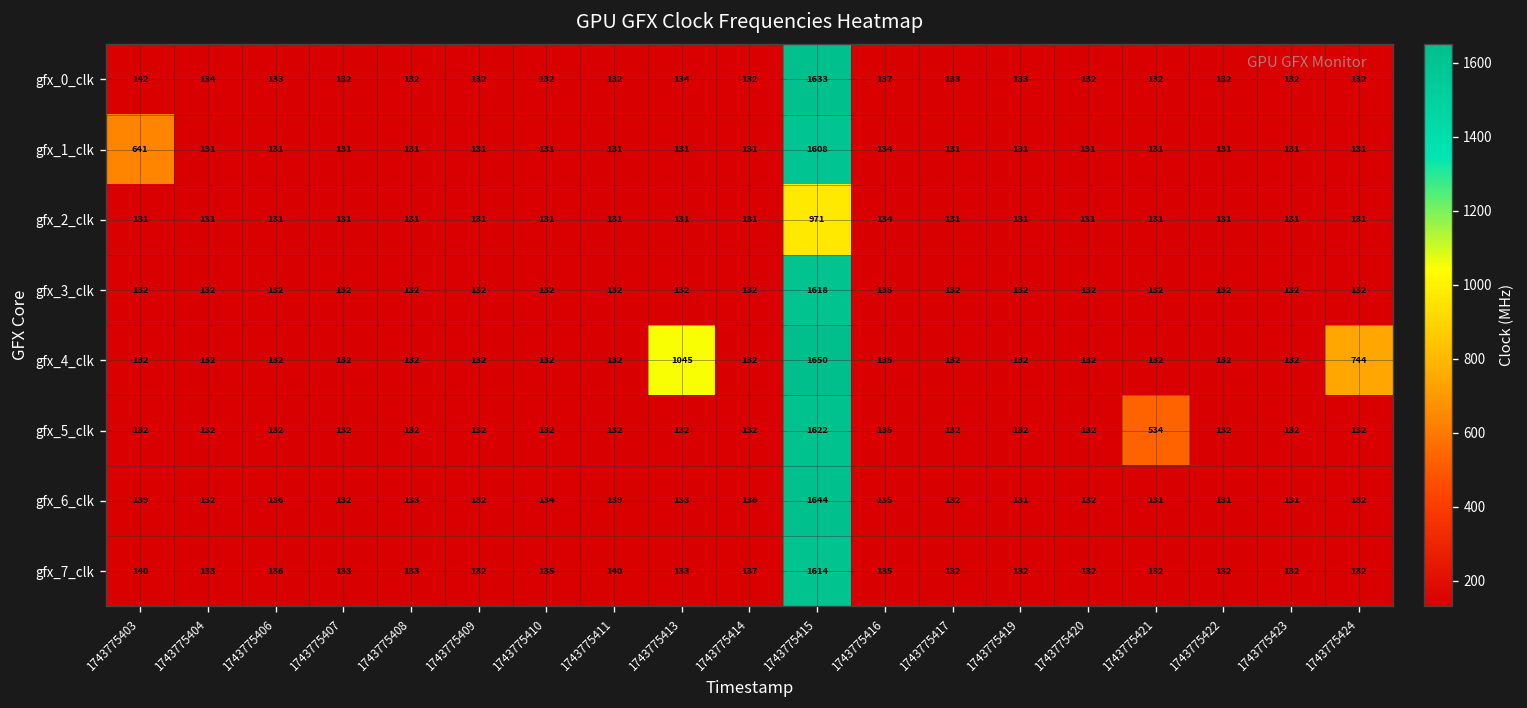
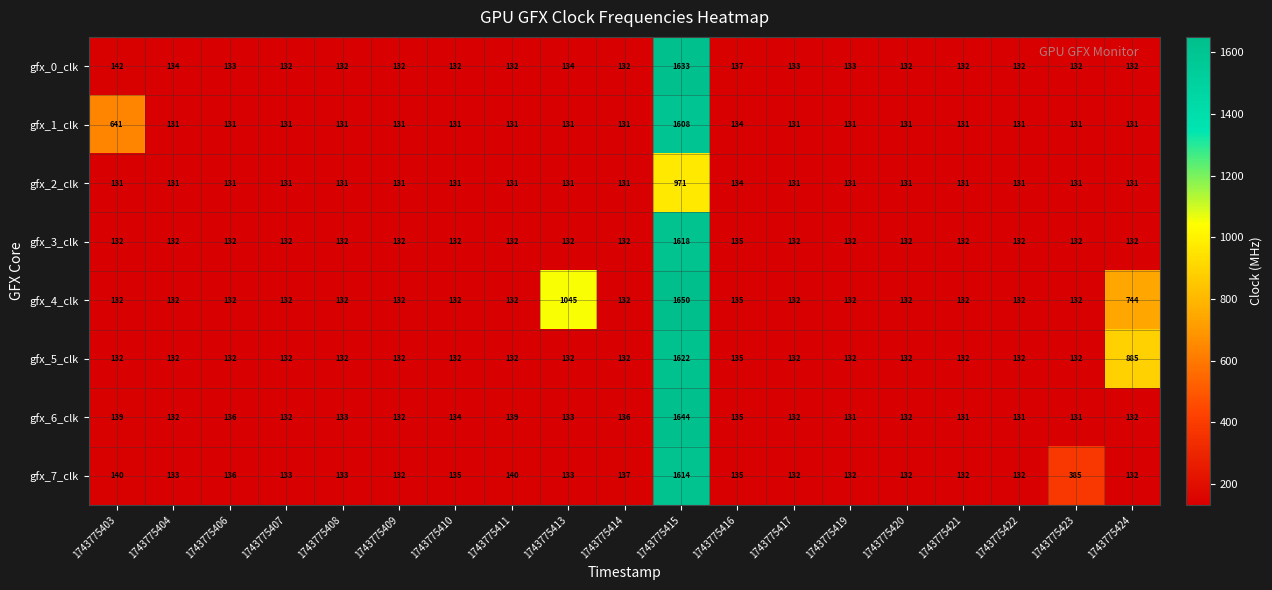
  {
    "gfx_0_clk": {
      "1743775403": 142,
      "1743775404": 134,
      "1743775406": 133,
      "1743775407": 132,
      "1743775408": 132,
      "1743775409": 132,
      "1743775410": 132,
      "1743775411": 132,
      "1743775413": 134,
      "1743775414": 132,
      "1743775415": 1633,
      "1743775416": 137,
      "1743775417": 133,
      "1743775419": 133,
      "1743775420": 132,
      "1743775421": 132,
      "1743775422": 132,
      "1743775424": 132
    },
    "gfx_1_clk": {
      "1743775403": 641,
      "1743775404": 131,
      "1743775406": 131,
      "1743775407": 131,
      "1743775408": 131,
      "1743775409": 131,
      "1743775410": 131,
      "1743775411": 131,
      "1743775413": 131,
      "1743775414": 131,
      "1743775415": 1608,
      "1743775416": 134,
      "1743775417": 131,
      "1743775419": 131,
      "1743775420": 131,
      "1743775421": 131,
      "1743775422": 131,
      "1743775423": 131,
      "1743775424": 131
    },
    "gfx_2_clk": {
      "1743775403": 131,
      "1743775404": 131,
      "1743775406": 131,
      "1743775407": 131,
      "1743775408": 131,
      "1743775409": 131,
      "1743775410": 131,
      "1743775411": 131,
      "1743775413": 131,
      "1743775414": 131,
      "1743775415": 971,
      "1743775416": 134,
      "1743775417": 131,
      "1743775419": 131,
      "1743775420": 131,
      "1743775421": 131,
      "1743775422": 131,
      "1743775423": 131,
      "1743775424": 131
    },
    "gfx_3_clk": {
      "1743775403": 132,
      "1743775404": 132,
      "1743775406": 132,
      "1743775407": 132,
      "1743775408": 132,
      "1743775409": 132,
      "1743775410": 132,
      "1743775411": 132,
      "1743775413": 132,
      "1743775414": 132,
      "1743775415": 1618,
      "1743775416": 135,
      "1743775417": 132,
      "1743775419": 132,
      "1743775420": 132,
      "1743775421": 132,
      "1743775422": 132,
      "1743775423": 132,
      "1743775424": 132
    },
    "gfx_4_clk": {
      "1743775403": 132,
      "1743775404": 132,
      "1743775406": 132,
      "1743775407": 132,
      "1743775408": 132,
      "1743775409": 132,
      "1743775410": 132,
      "1743775411": 132,
      "1743775413": 1045,
      "1743775414": 132,
      "1743775415": 1650,
      "1743775416": 135,
      "1743775417": 132,
      "1743775419": 132,
      "1743775420": 132,
      "1743775421": 132,
      "1743775422": 132,
      "1743775423": 132,
      "1743775424": 744
    },
    "gfx_5_clk": {
      "1743775403": 132,
      "1743775404": 132,
      "1743775406": 132,
      "1743775407": 132,
      "1743775408": 132,
      "1743775409": 132,
      "1743775410": 132,
      "1743775411": 132,
      "1743775413": 132,
      "1743775414": 132,
      "1743775415": 1622,
      "1743775416": 135,
      "1743775417": 132,
      "1743775419": 132,
      "1743775420": 132,
-     "1743775421": 534,
+     "1743775421": 132,
      "1743775422": 132,
      "1743775423": 132,
-     "1743775424": 132
+     "1743775424": 885
    },
    "gfx_6_clk": {
      "1743775403": 139,
      "1743775404": 132,
      "1743775406": 136,
      "1743775407": 132,
      "1743775408": 133,
      "1743775409": 132,
      "1743775410": 134,
      "1743775411": 139,
      "1743775413": 133,
      "1743775414": 136,
      "1743775415": 1644,
      "1743775416": 135,
      "1743775417": 132,
      "1743775419": 131,
      "1743775420": 132,
      "1743775421": 131,
      "1743775422": 131,
      "1743775423": 131,
      "1743775424": 132
    },
    "gfx_7_clk": {
      "1743775403": 140,
      "1743775404": 133,
      "1743775406": 136,
      "1743775407": 133,
      "1743775408": 133,
      "1743775409": 132,
      "1743775410": 135,
      "1743775411": 140,
      "1743775413": 133,
      "1743775414": 137,
      "1743775415": 1614,
      "1743775416": 135,
      "1743775417": 132,
      "1743775419": 132,
      "1743775420": 132,
      "1743775421": 132,
      "1743775422": 132,
-     "1743775423": 132,
+     "1743775423": 385,
      "1743775424": 132
    }
  }
